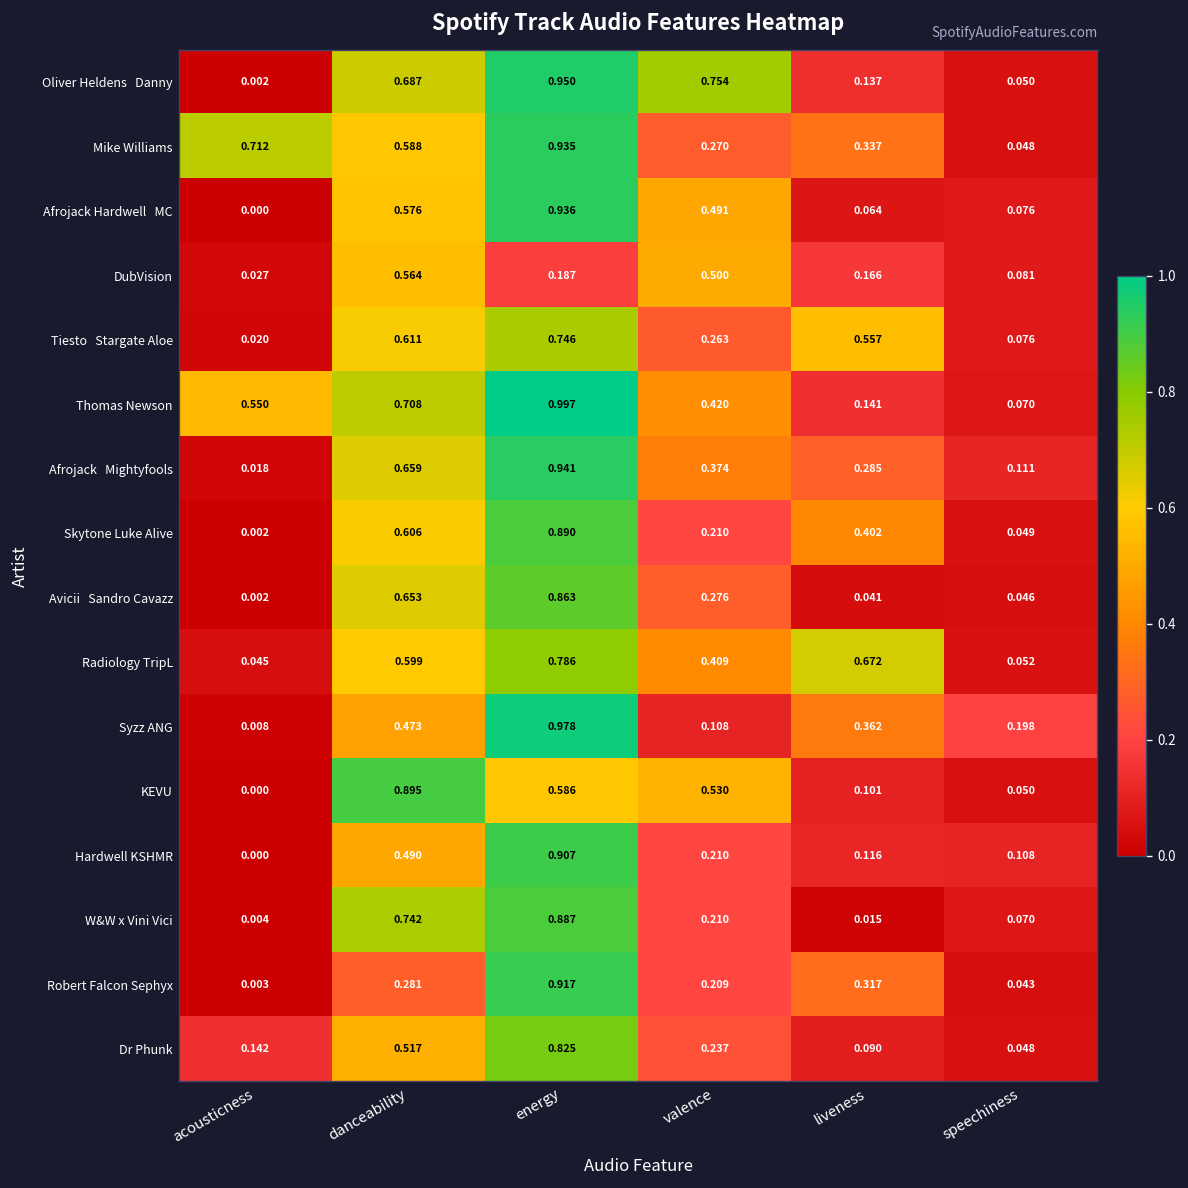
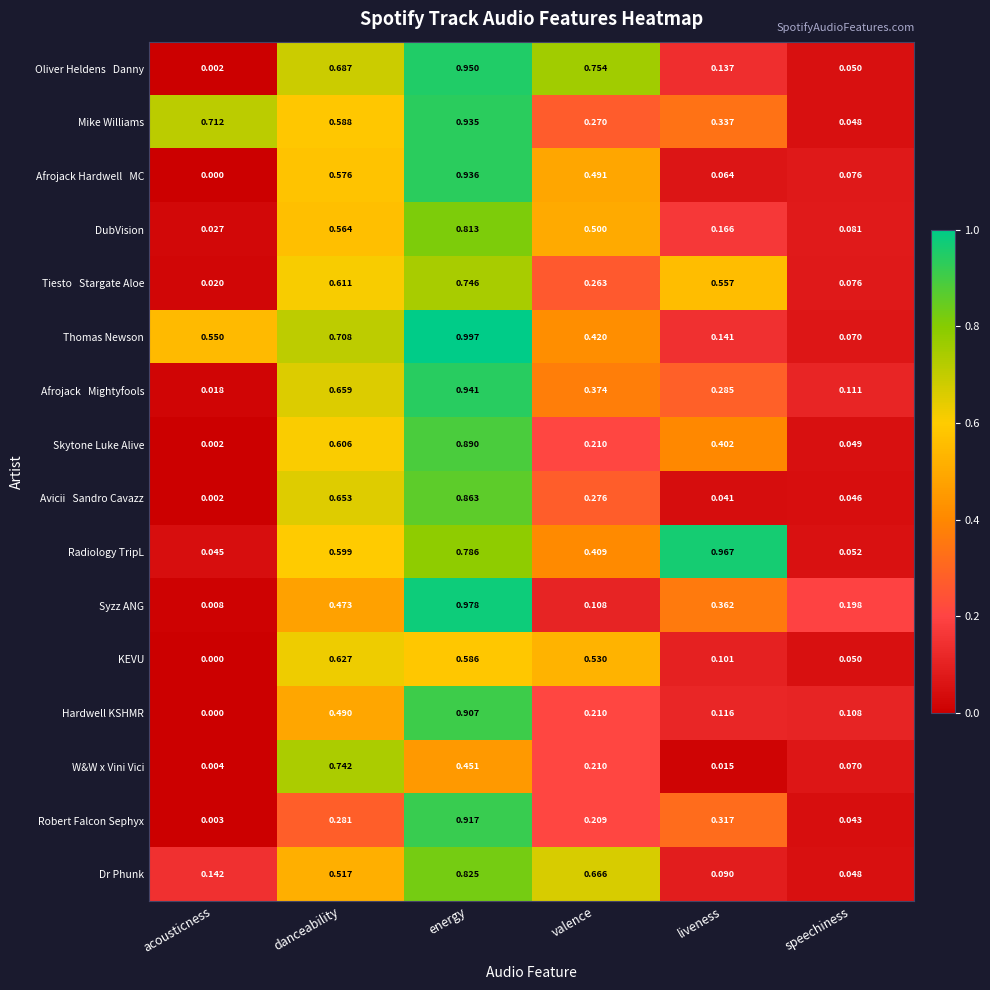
  {
    "Oliver Heldens Danny": {
      "acousticness": 0.002,
      "danceability": 0.687,
      "energy": 0.950,
      "valence": 0.754,
      "liveness": 0.137,
      "speechiness": 0.050
    },
    "Mike Williams": {
      "acousticness": 0.712,
      "danceability": 0.588,
      "energy": 0.935,
      "valence": 0.270,
      "liveness": 0.337,
      "speechiness": 0.048
    },
    "Afrojack Hardwell MC": {
      "acousticness": 0.000,
      "danceability": 0.576,
      "energy": 0.936,
      "valence": 0.491,
      "liveness": 0.064,
      "speechiness": 0.076
    },
    "DubVision": {
      "acousticness": 0.027,
      "danceability": 0.564,
-     "energy": 0.187,
+     "energy": 0.813,
      "valence": 0.500,
      "liveness": 0.166,
      "speechiness": 0.081
    },
    "Tiesto Stargate Aloe": {
      "acousticness": 0.020,
      "danceability": 0.611,
      "energy": 0.746,
      "valence": 0.263,
      "liveness": 0.557,
      "speechiness": 0.076
    },
    "Thomas Newson": {
      "acousticness": 0.550,
      "danceability": 0.708,
      "energy": 0.997,
      "valence": 0.420,
      "liveness": 0.141,
      "speechiness": 0.070
    },
    "Afrojack Mightyfools": {
      "acousticness": 0.018,
      "danceability": 0.659,
      "energy": 0.941,
      "valence": 0.374,
      "liveness": 0.285,
      "speechiness": 0.111
    },
    "Skytone Luke Alive": {
      "acousticness": 0.002,
      "danceability": 0.606,
      "energy": 0.890,
      "valence": 0.210,
      "liveness": 0.402,
      "speechiness": 0.049
    },
    "Avicii Sandro Cavazz": {
      "acousticness": 0.002,
      "danceability": 0.653,
      "energy": 0.863,
      "valence": 0.276,
      "liveness": 0.041,
      "speechiness": 0.046
    },
    "Radiology TripL": {
      "acousticness": 0.045,
      "danceability": 0.599,
      "energy": 0.786,
      "valence": 0.409,
-     "liveness": 0.672,
+     "liveness": 0.967,
      "speechiness": 0.052
    },
    "Syzz ANG": {
      "acousticness": 0.008,
      "danceability": 0.473,
      "energy": 0.978,
      "valence": 0.108,
      "liveness": 0.362,
      "speechiness": 0.198
    },
    "KEVU": {
      "acousticness": 0.000,
-     "danceability": 0.895,
+     "danceability": 0.627,
      "energy": 0.586,
      "valence": 0.530,
      "liveness": 0.101,
      "speechiness": 0.050
    },
    "Hardwell KSHMR": {
      "acousticness": 0.000,
      "danceability": 0.490,
      "energy": 0.907,
      "valence": 0.210,
      "liveness": 0.116,
      "speechiness": 0.108
    },
    "W&W x Vini Vici": {
      "acousticness": 0.004,
      "danceability": 0.742,
-     "energy": 0.887,
+     "energy": 0.451,
      "valence": 0.210,
      "liveness": 0.015,
      "speechiness": 0.070
    },
    "Robert Falcon Sephyx": {
      "acousticness": 0.003,
      "danceability": 0.281,
      "energy": 0.917,
      "valence": 0.209,
      "liveness": 0.317,
      "speechiness": 0.043
    },
    "Dr Phunk": {
      "acousticness": 0.142,
      "danceability": 0.517,
      "energy": 0.825,
-     "valence": 0.237,
+     "valence": 0.666,
      "liveness": 0.090,
      "speechiness": 0.048
    }
  }
